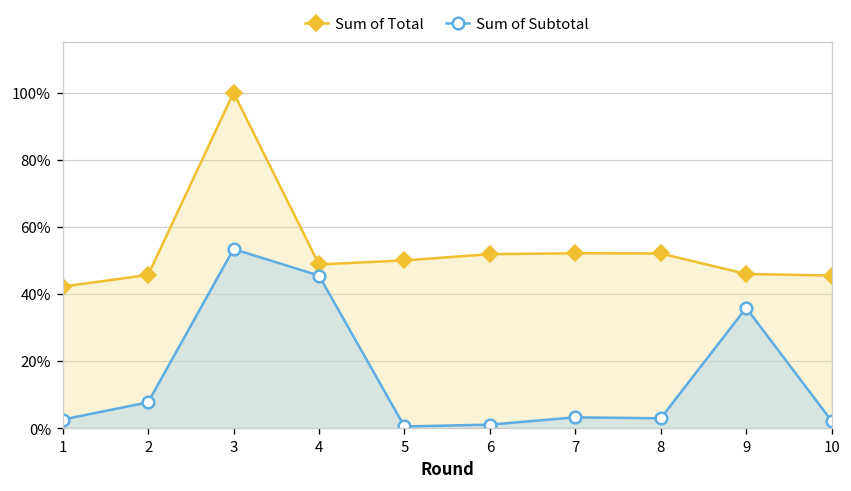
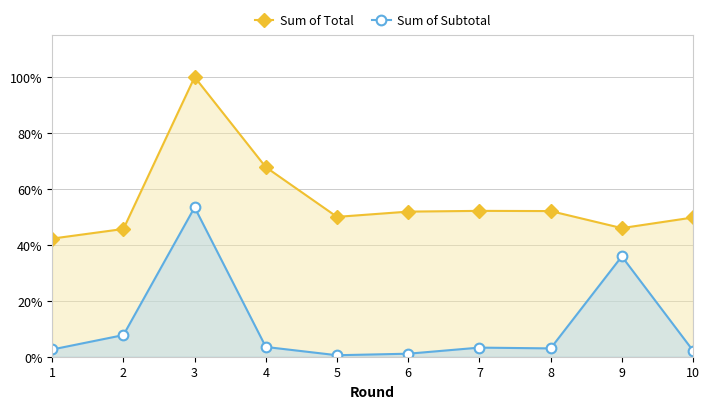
  {
    "Sum of Total": {
      "1": "42%",
      "2": "46%",
      "3": "100%",
-     "4": "49%",
+     "4": "68%",
      "5": "50%",
      "6": "52%",
      "7": "52%",
      "8": "52%",
      "9": "46%",
-     "10": "46%"
+     "10": "50%"
    },
    "Sum of Subtotal": {
      "1": "3%",
      "2": "8%",
      "3": "53%",
-     "4": "45%",
+     "4": "3%",
      "5": "1%",
      "6": "1%",
      "7": "3%",
      "8": "3%",
      "9": "36%",
      "10": "2%"
    }
  }
